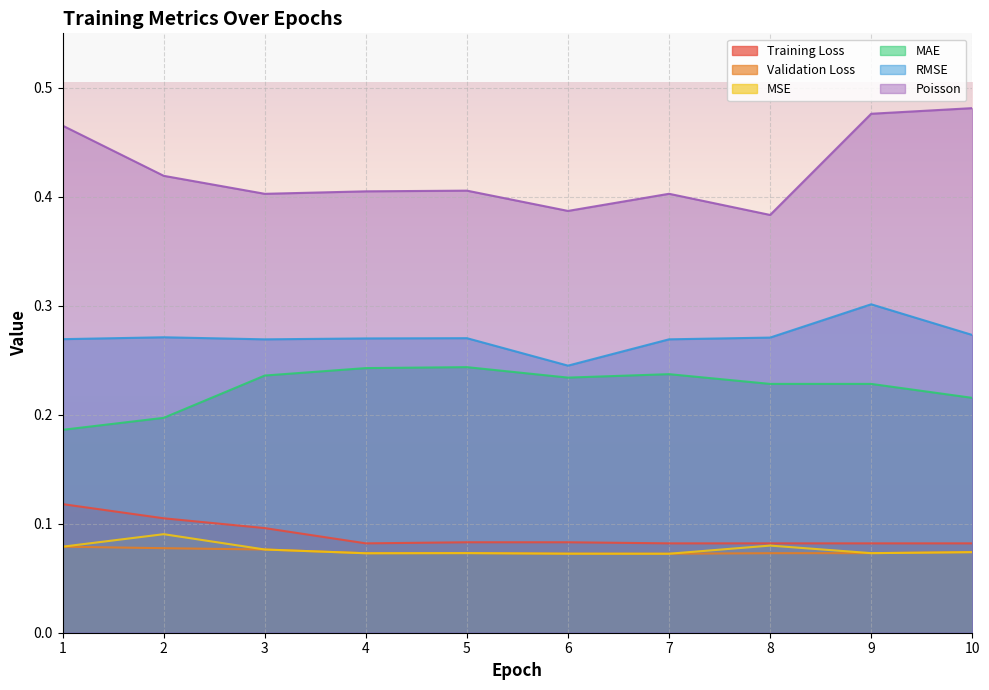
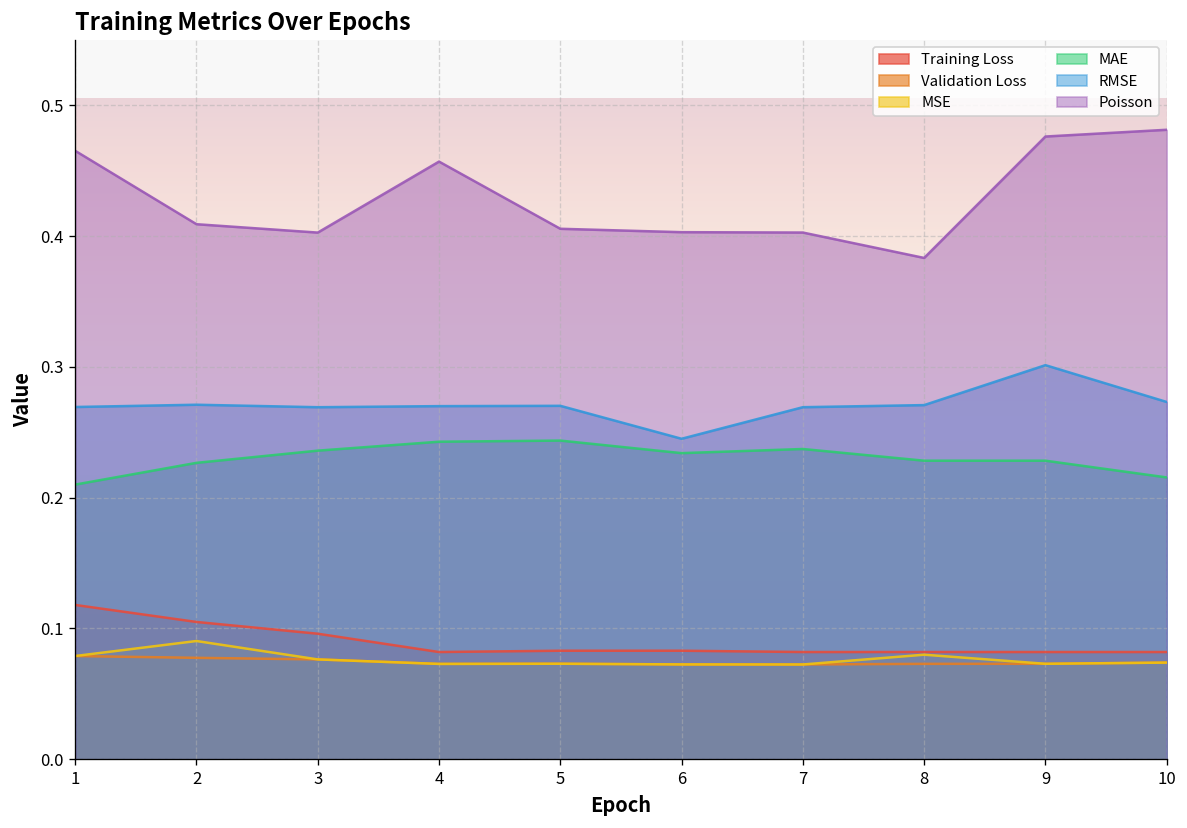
  {
    "MSE": {
      "2": 0.090
    },
    "MAE": {
-     "1": 0.186,
-     "2": 0.197,
+     "1": 0.210,
+     "2": 0.227,
      "3": 0.236,
      "4": 0.243,
      "5": 0.244,
      "6": 0.234,
      "7": 0.237,
      "8": 0.228,
      "9": 0.228,
      "10": 0.216
    },
    "RMSE": {
      "1": 0.269,
      "2": 0.271,
      "3": 0.269,
      "4": 0.270,
      "5": 0.270,
      "6": 0.245,
      "7": 0.269,
      "8": 0.271,
      "9": 0.301,
      "10": 0.273
    },
    "Poisson": {
      "1": 0.465,
-     "2": 0.419,
+     "2": 0.409,
      "3": 0.403,
-     "4": 0.405,
+     "4": 0.457,
      "5": 0.406,
-     "6": 0.387,
+     "6": 0.403,
      "7": 0.403,
      "8": 0.383,
      "9": 0.476,
      "10": 0.481
    }
  }
